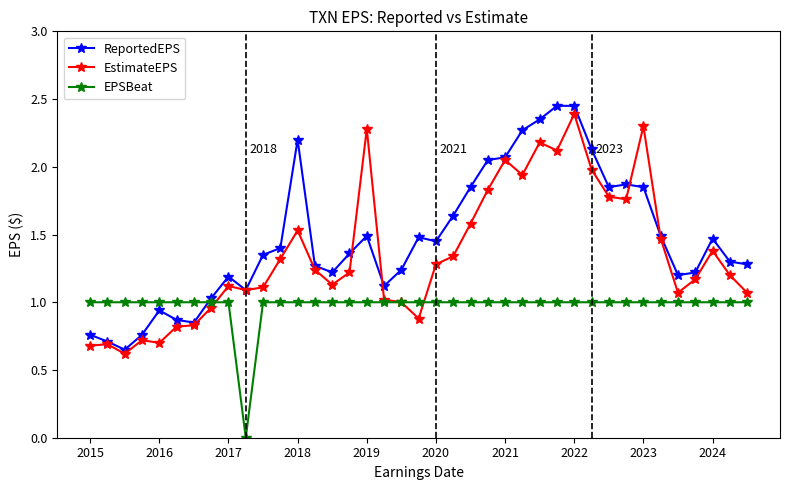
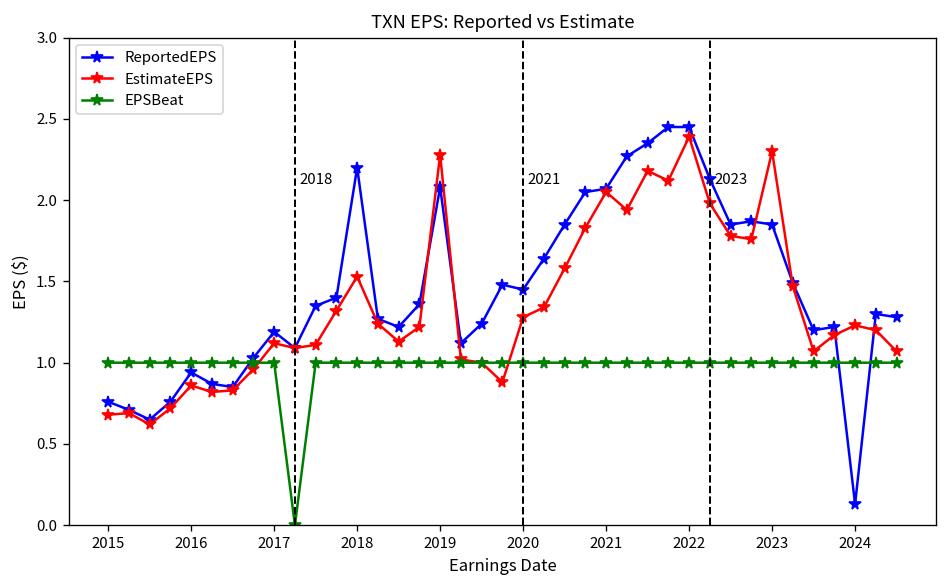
  {
    "ReportedEPS": {
      "2015": 0.76,
      "2016": 0.94,
      "2017": 1.19,
-     "2019": 1.49,
+     "2019": 2.08,
      "2020": 1.45,
      "2021": 2.07,
      "2022": 2.45,
      "2023": 1.85,
-     "2024": 1.47
+     "2024": 0.13
    },
    "EstimateEPS": {
      "2015": 0.68,
-     "2016": 0.70,
+     "2016": 0.86,
      "2017": 1.12,
      "2018": 1.53,
      "2019": 2.28,
      "2020": 1.28,
      "2021": 2.05,
      "2022": 2.39,
      "2023": 2.30,
-     "2024": 1.38
+     "2024": 1.23
    },
    "EPSBeat": {
      "2015": 1.00,
      "2016": 1.00,
      "2017": 1.00,
      "2018": 1.00,
      "2019": 1.00,
      "2020": 1.00,
      "2021": 1.00,
      "2022": 1.00,
      "2023": 1.00,
      "2024": 1.00
    }
  }
